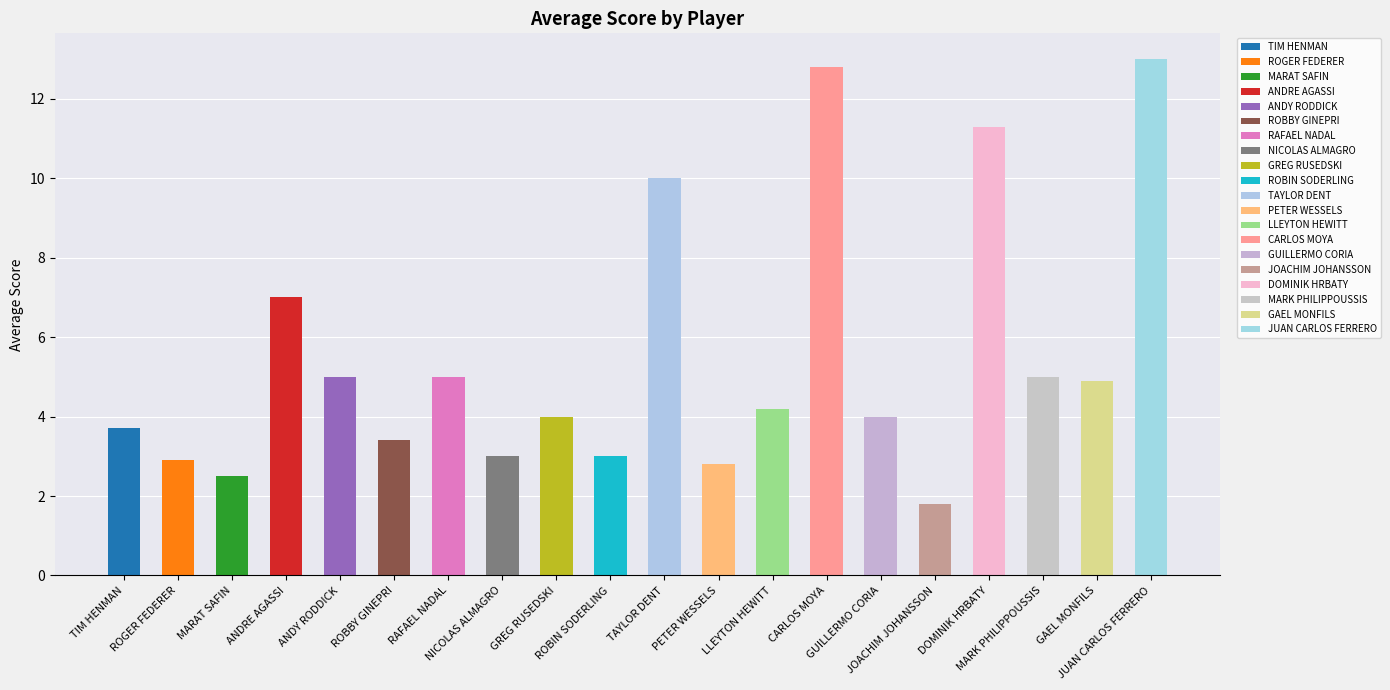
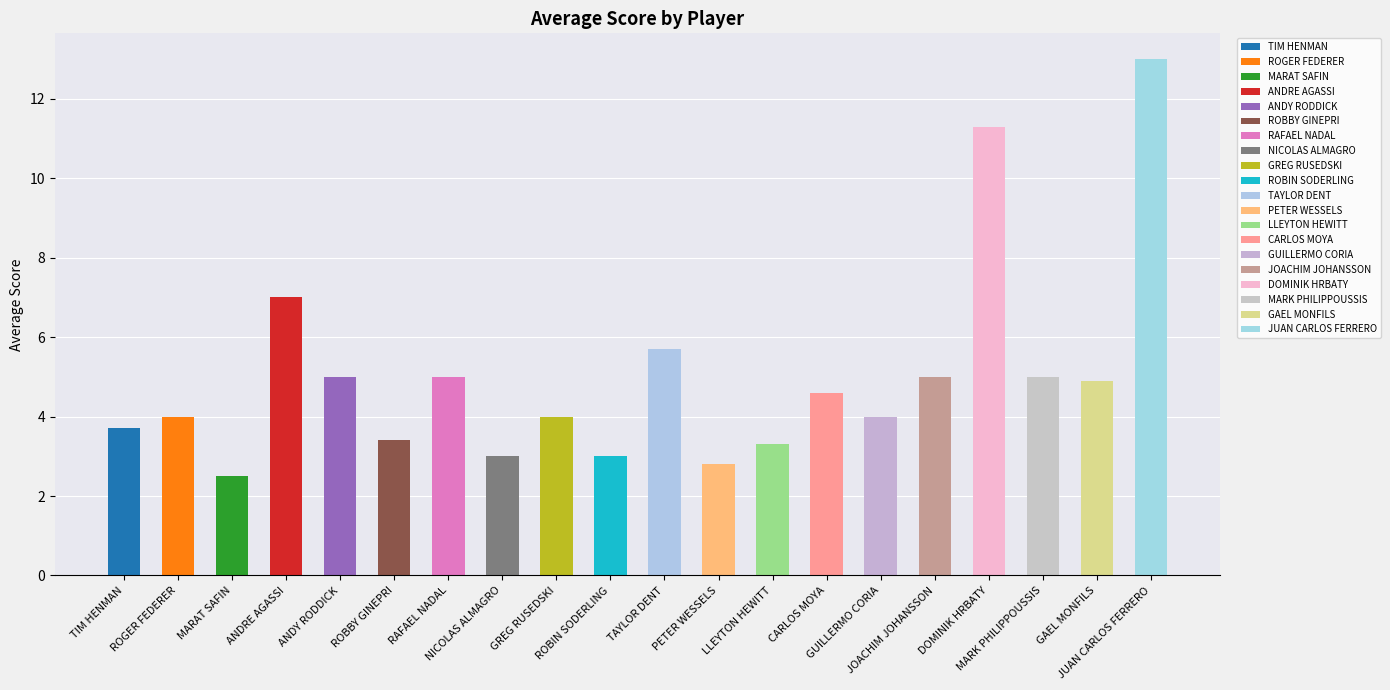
  {
    "TIM HENMAN": 3.7,
-   "ROGER FEDERER": 2.9,
+   "ROGER FEDERER": 4.0,
    "MARAT SAFIN": 2.5,
    "ANDRE AGASSI": 7.0,
    "ANDY RODDICK": 5.0,
    "ROBBY GINEPRI": 3.4,
    "RAFAEL NADAL": 5.0,
    "NICOLAS ALMAGRO": 3.0,
    "GREG RUSEDSKI": 4.0,
    "ROBIN SODERLING": 3.0,
-   "TAYLOR DENT": 10.0,
+   "TAYLOR DENT": 5.7,
    "PETER WESSELS": 2.8,
-   "LLEYTON HEWITT": 4.2,
-   "CARLOS MOYA": 12.8,
+   "LLEYTON HEWITT": 3.3,
+   "CARLOS MOYA": 4.6,
    "GUILLERMO CORIA": 4.0,
-   "JOACHIM JOHANSSON": 1.8,
+   "JOACHIM JOHANSSON": 5.0,
    "DOMINIK HRBATY": 11.3,
    "MARK PHILIPPOUSSIS": 5.0,
    "GAEL MONFILS": 4.9,
    "JUAN CARLOS FERRERO": 13.0
  }
